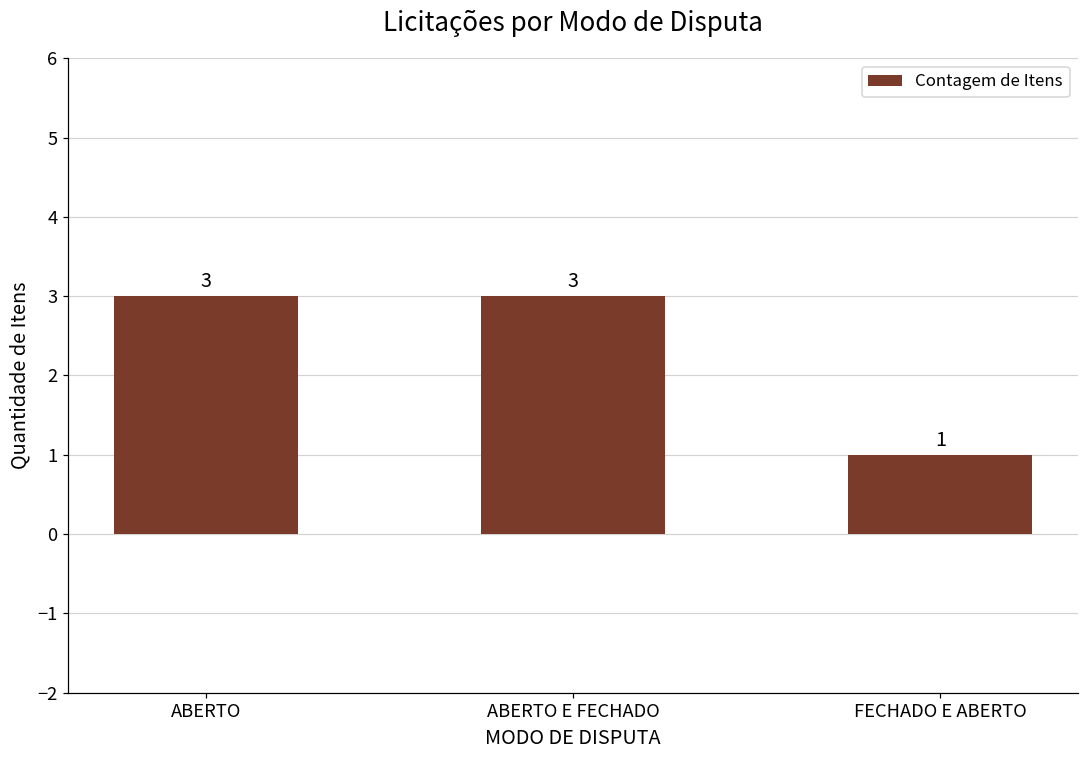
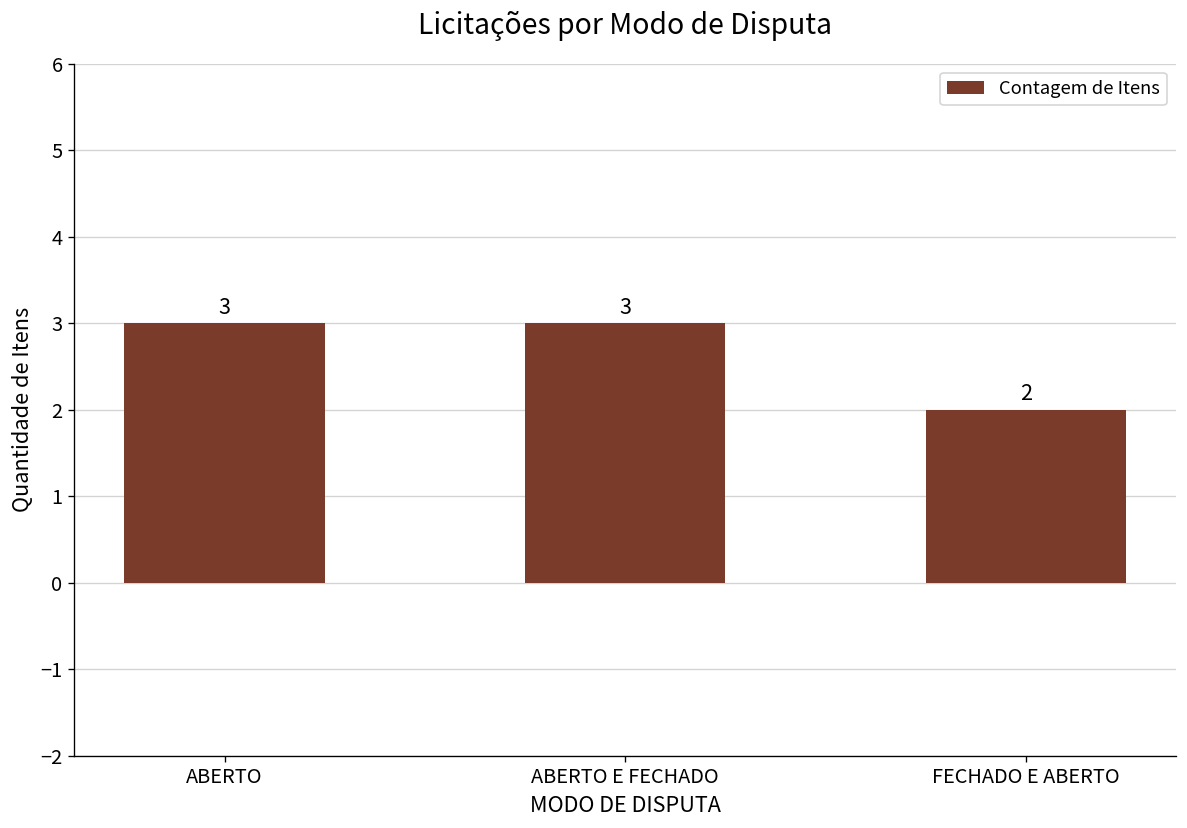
  {
    "ABERTO": 3,
    "ABERTO E FECHADO": 3,
-   "FECHADO E ABERTO": 1
+   "FECHADO E ABERTO": 2
  }
